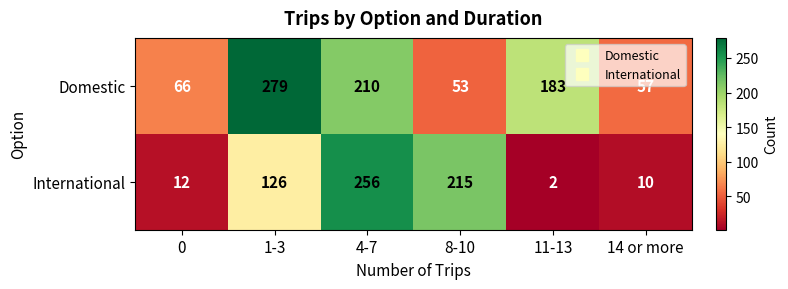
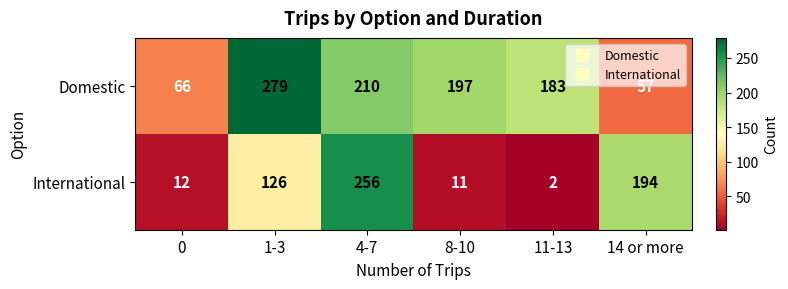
  {
    "Domestic": {
      "0": 66,
      "1-3": 279,
      "4-7": 210,
-     "8-10": 53
+     "8-10": 197
    },
    "International": {
      "0": 12,
      "1-3": 126,
      "4-7": 256,
-     "8-10": 215,
+     "8-10": 11,
      "11-13": 2,
-     "14 or more": 10
+     "14 or more": 194
    }
  }
